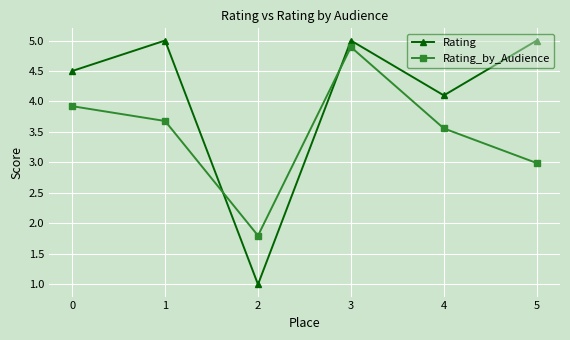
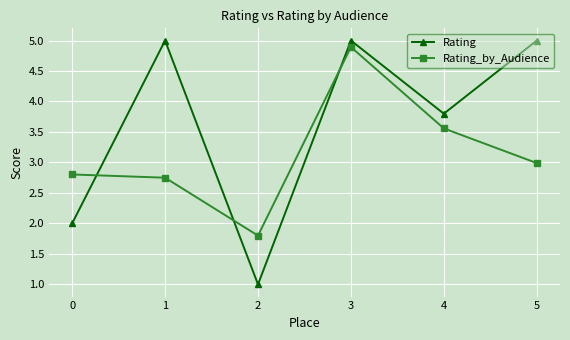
  {
    "Rating": {
-     "0": 4.5,
+     "0": 2.0,
      "1": 5.0,
      "2": 1.0,
      "3": 5.0,
-     "4": 4.1
+     "4": 3.8
    },
    "Rating_by_Audience": {
-     "0": 3.9,
-     "1": 3.7,
+     "0": 2.8,
+     "1": 2.8,
      "2": 1.8,
      "3": 4.9,
      "4": 3.6,
      "5": 3.0
    }
  }
